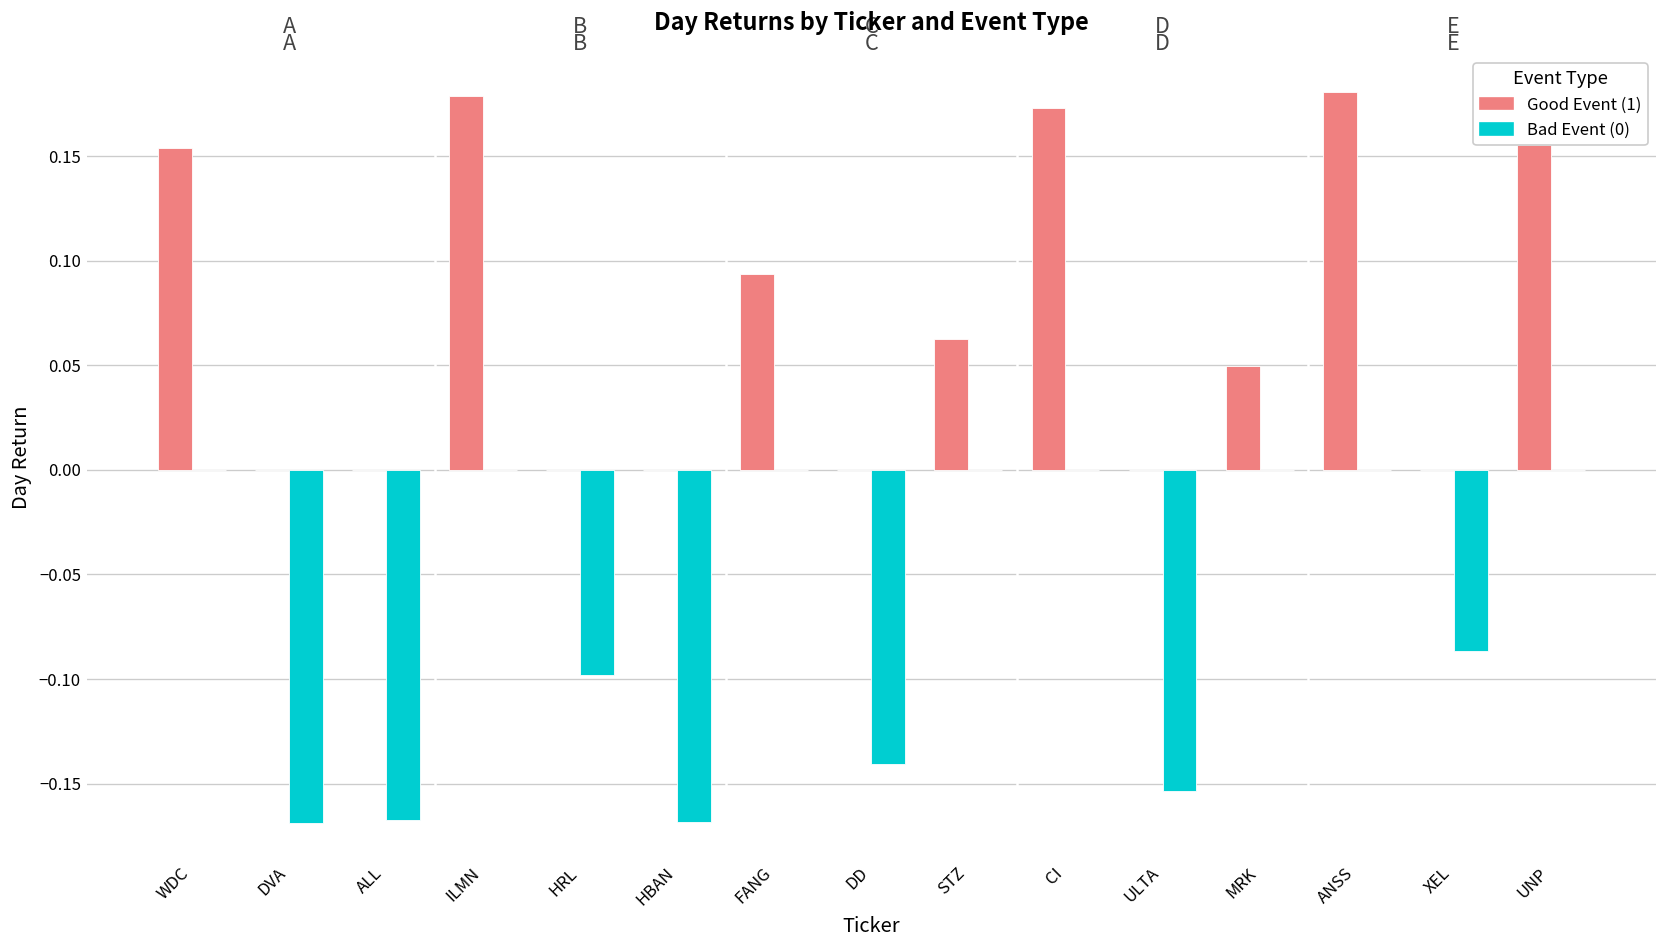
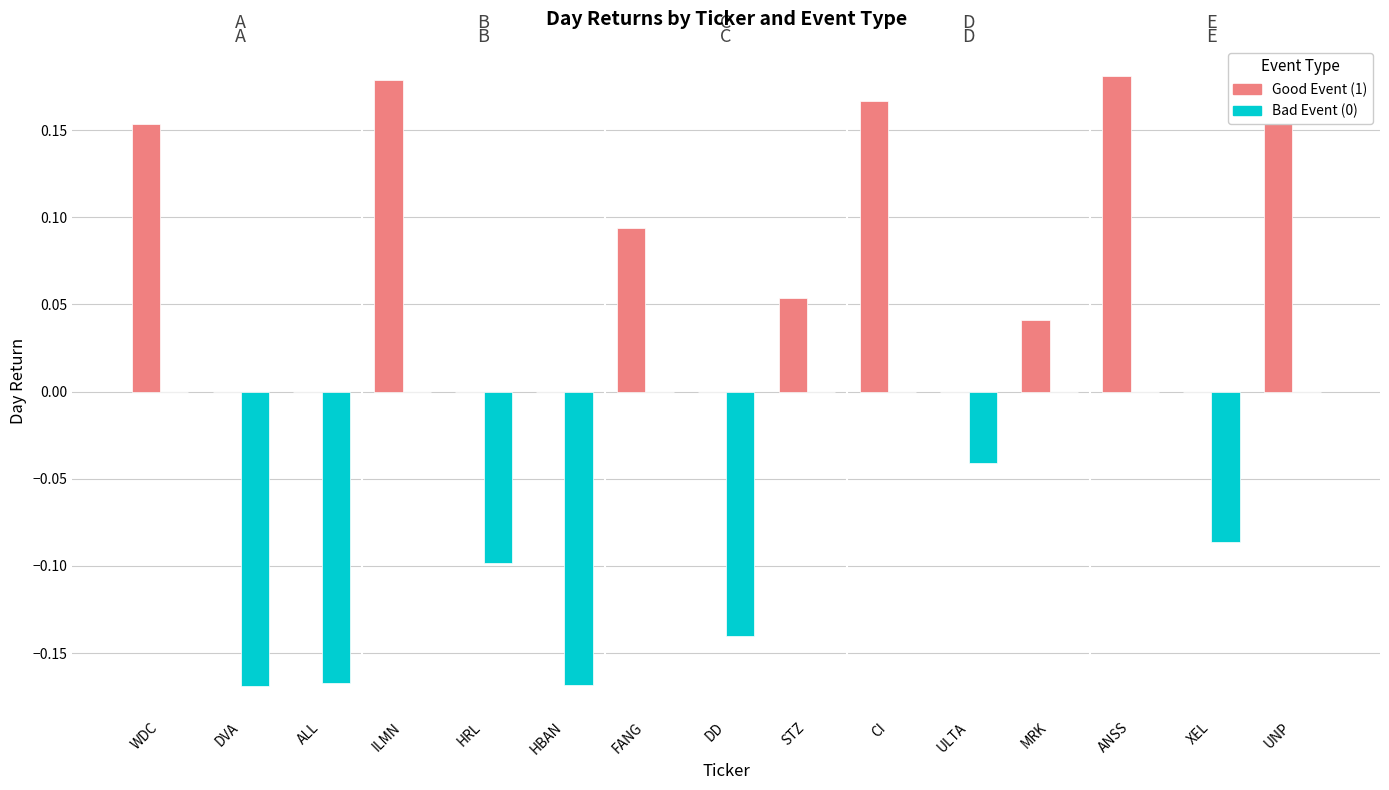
  {
    "Good Event (1)": {
      "WDC": 0.154,
      "DVA": 0.000,
      "ALL": 0.000,
      "ILMN": 0.179,
      "HRL": 0.000,
      "HBAN": 0.000,
      "FANG": 0.094,
      "DD": 0.000,
-     "STZ": 0.063,
-     "CI": 0.173,
+     "STZ": 0.053,
+     "CI": 0.167,
      "ULTA": 0.000,
-     "MRK": 0.050,
+     "MRK": 0.041,
      "ANSS": 0.181,
      "XEL": 0.000
    },
    "Bad Event (0)": {
      "WDC": 0.000,
      "DVA": -0.169,
      "ALL": -0.167,
      "ILMN": 0.000,
      "HRL": -0.098,
      "HBAN": -0.168,
      "FANG": 0.000,
      "DD": -0.140,
      "STZ": 0.000,
      "CI": 0.000,
-     "ULTA": -0.153,
+     "ULTA": -0.041,
      "MRK": 0.000,
      "ANSS": 0.000,
      "XEL": -0.086,
      "UNP": 0.000
    }
  }
